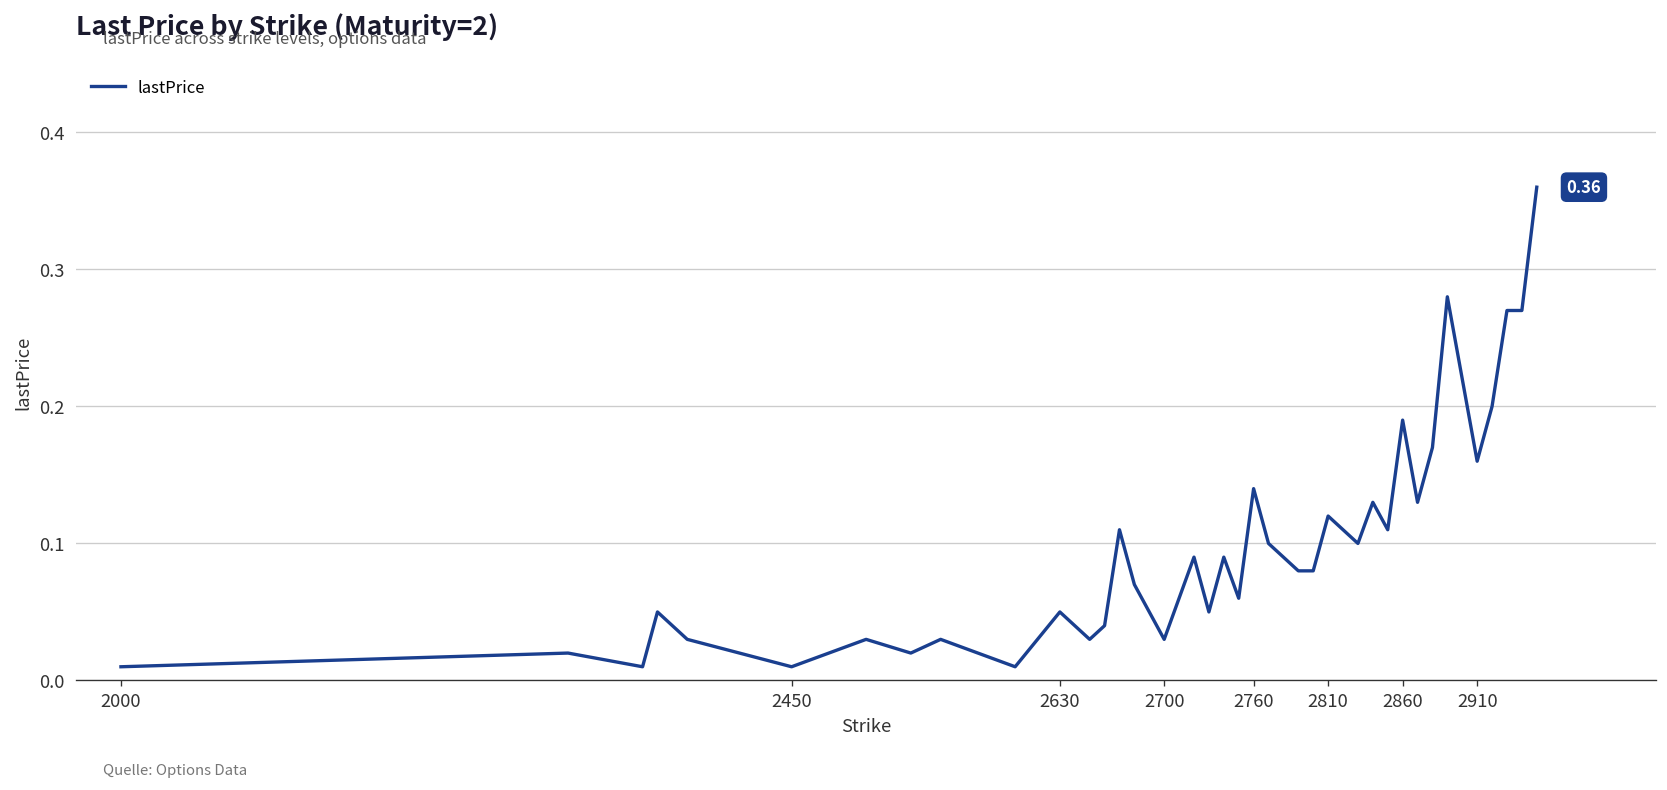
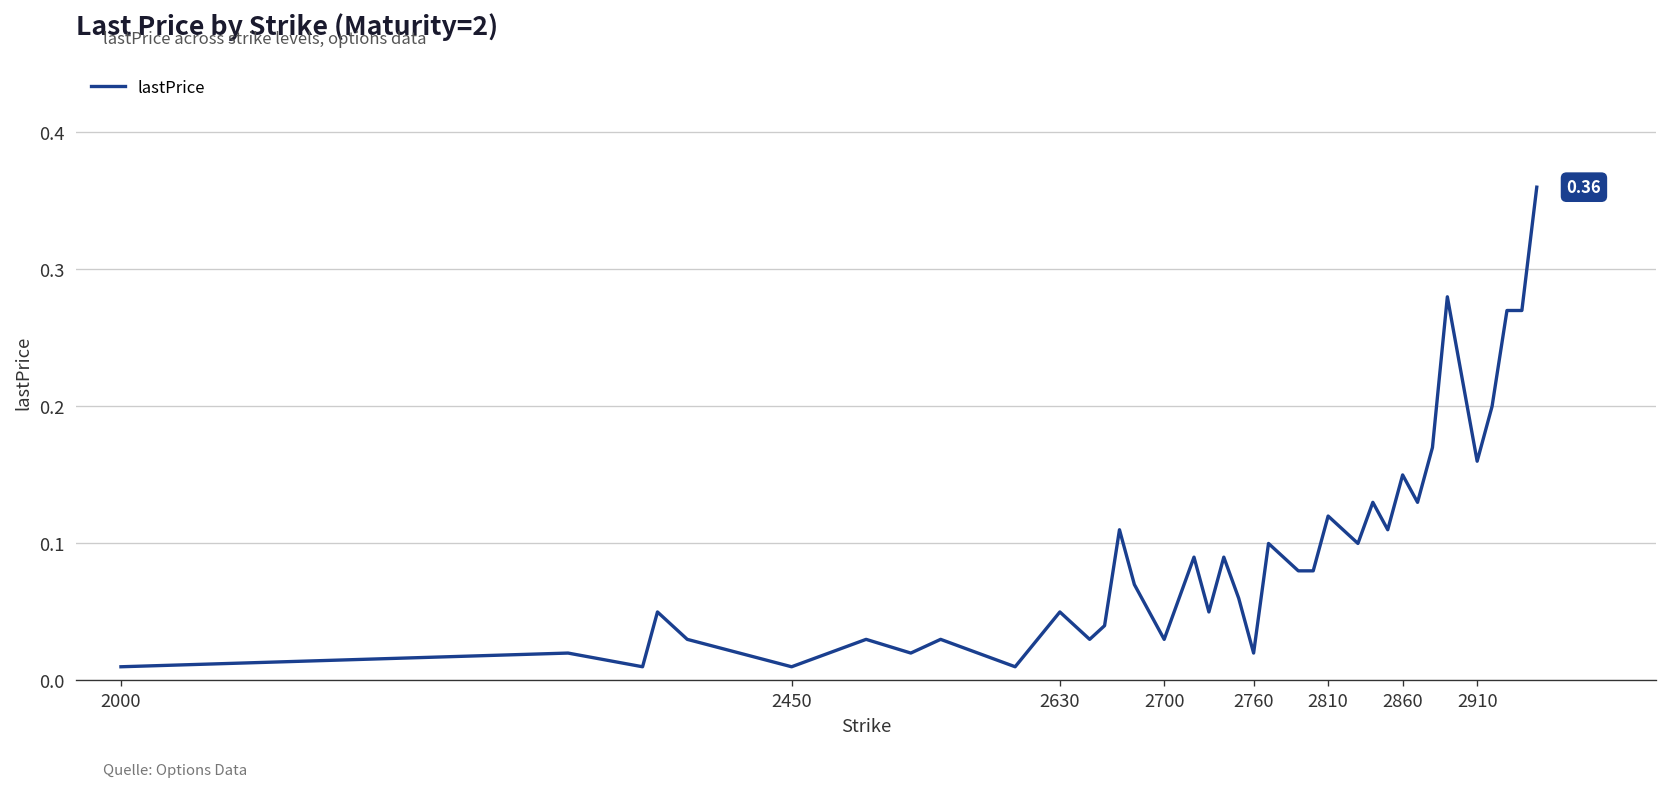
  {
    "2000": 0.01,
    "2450": 0.01,
    "2630": 0.05,
    "2700": 0.03,
-   "2760": 0.14,
+   "2760": 0.02,
    "2810": 0.12,
-   "2860": 0.19,
+   "2860": 0.15,
    "2910": 0.16
  }
